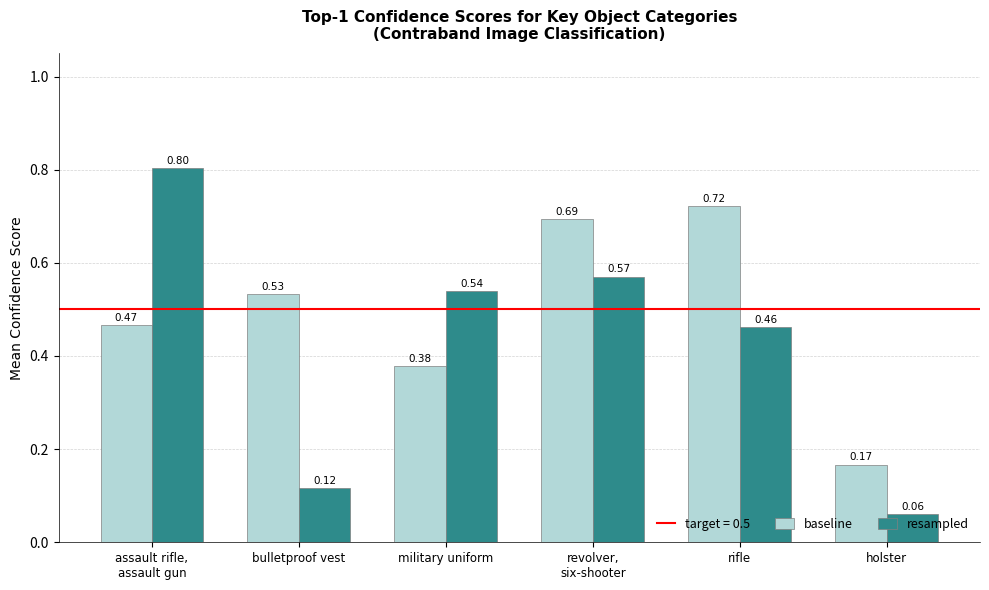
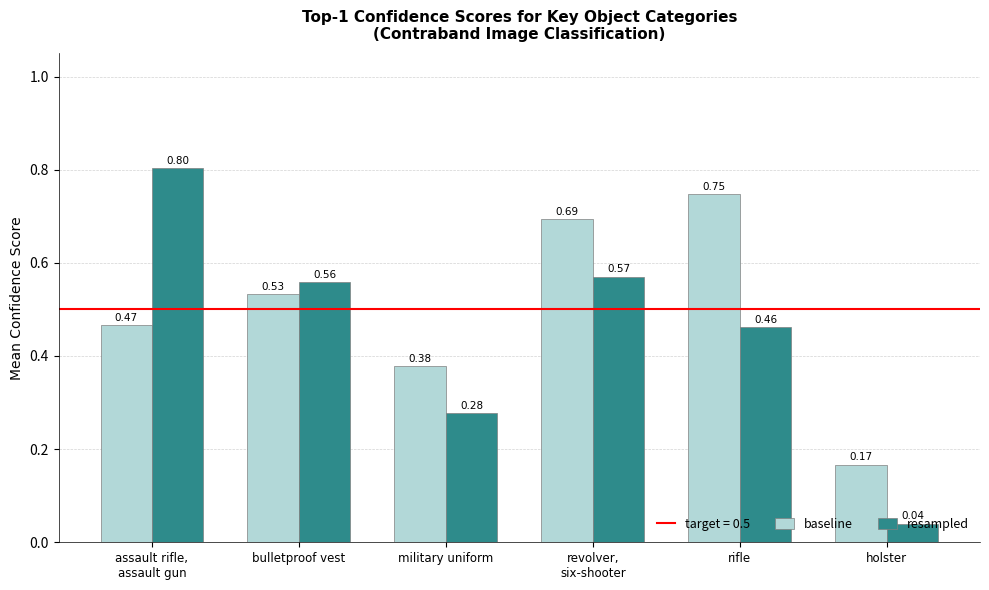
  {
    "baseline": {
      "assault rifle, assault gun": 0.47,
      "bulletproof vest": 0.53,
      "military uniform": 0.38,
      "revolver, six-shooter": 0.69,
-     "rifle": 0.72,
+     "rifle": 0.75,
      "holster": 0.17
    },
    "resampled": {
      "assault rifle, assault gun": 0.80,
-     "bulletproof vest": 0.12,
-     "military uniform": 0.54,
+     "bulletproof vest": 0.56,
+     "military uniform": 0.28,
      "revolver, six-shooter": 0.57,
      "rifle": 0.46,
-     "holster": 0.06
+     "holster": 0.04
    }
  }
